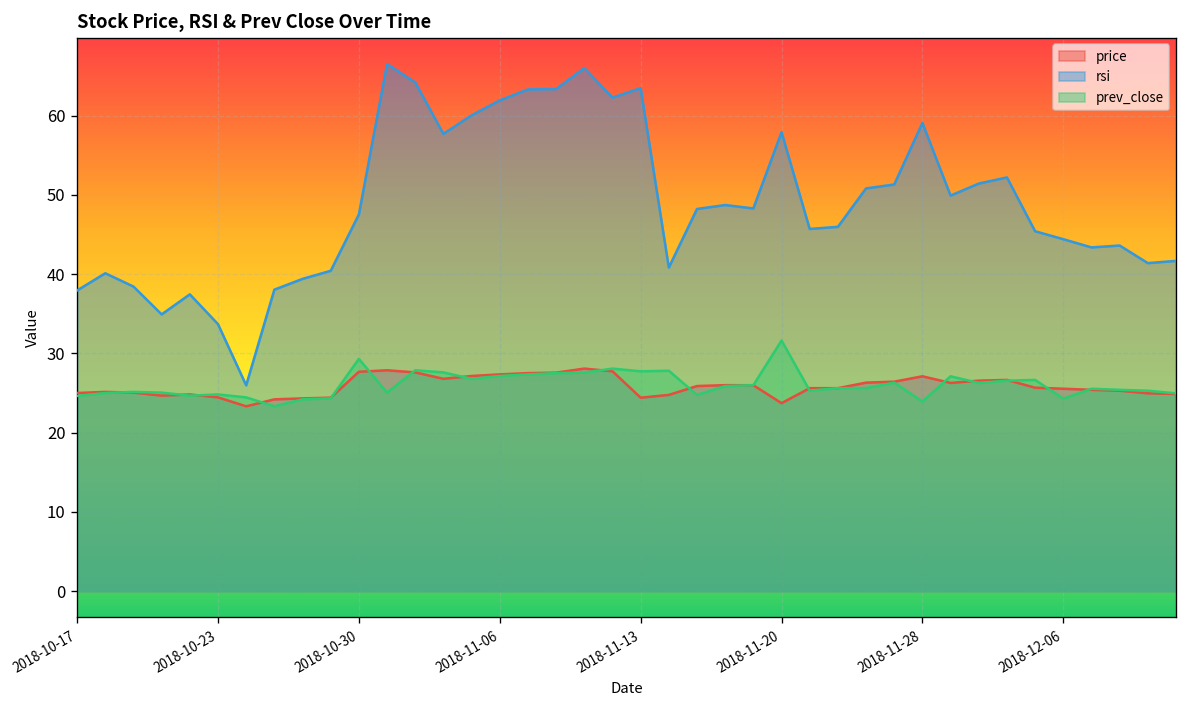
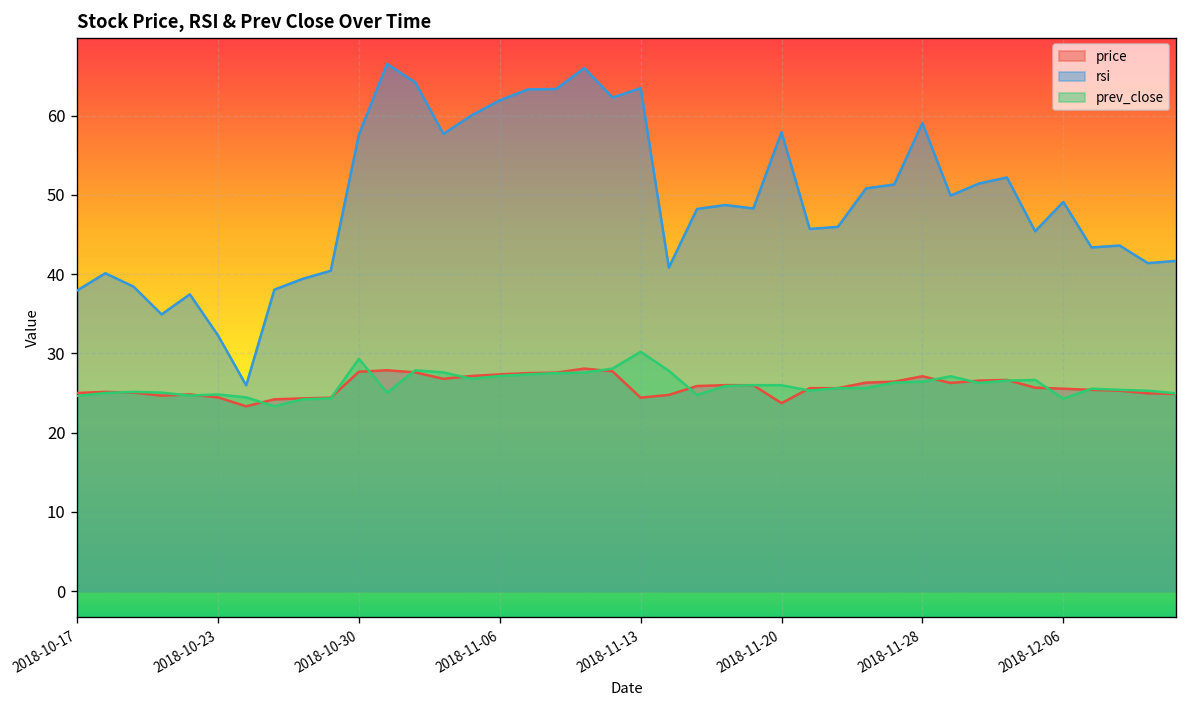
  {
    "price": {
      "2018-10-30": 28,
      "2018-11-13": 24,
      "2018-11-20": 24,
      "2018-11-28": 27,
      "2018-12-06": 26
    },
    "rsi": {
-     "2018-10-23": 34,
-     "2018-10-30": 48,
+     "2018-10-23": 32,
+     "2018-10-30": 58,
      "2018-11-06": 62,
      "2018-11-13": 63,
      "2018-11-20": 58,
      "2018-11-28": 59,
-     "2018-12-06": 44
+     "2018-12-06": 49
    },
    "prev_close": {
      "2018-10-30": 29,
-     "2018-11-13": 28,
-     "2018-11-20": 32,
-     "2018-11-28": 24,
+     "2018-11-13": 30,
+     "2018-11-20": 26,
+     "2018-11-28": 26,
      "2018-12-06": 24
    }
  }
